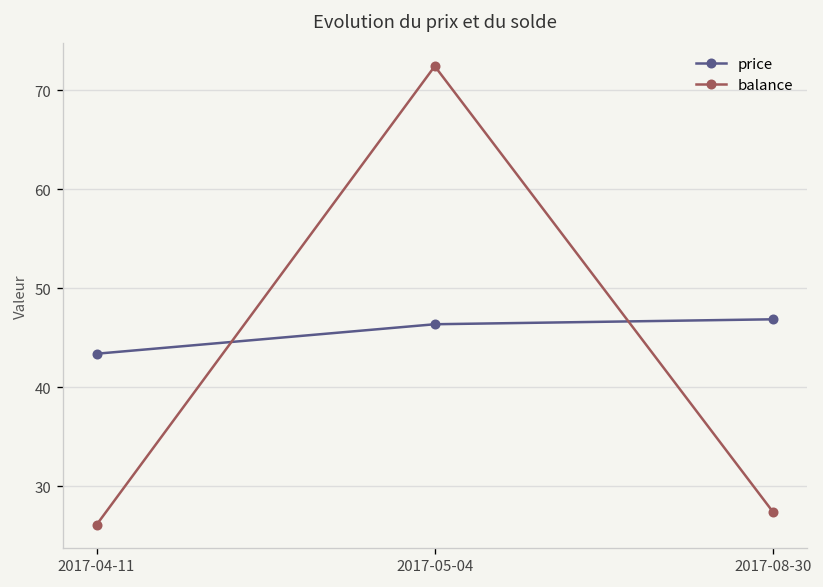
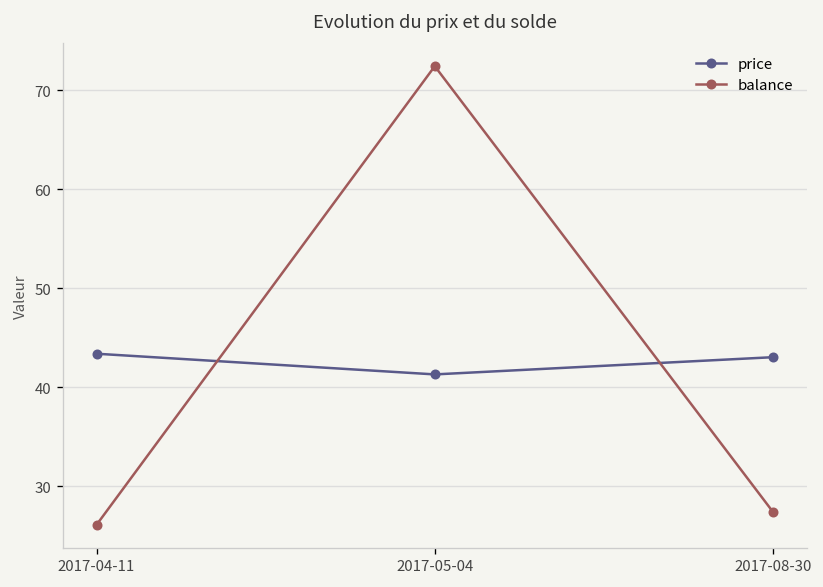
  {
    "price": {
      "2017-04-11": 43,
-     "2017-05-04": 46,
-     "2017-08-30": 47
+     "2017-05-04": 41,
+     "2017-08-30": 43
    },
    "balance": {
      "2017-04-11": 26,
      "2017-05-04": 72,
      "2017-08-30": 27
    }
  }
